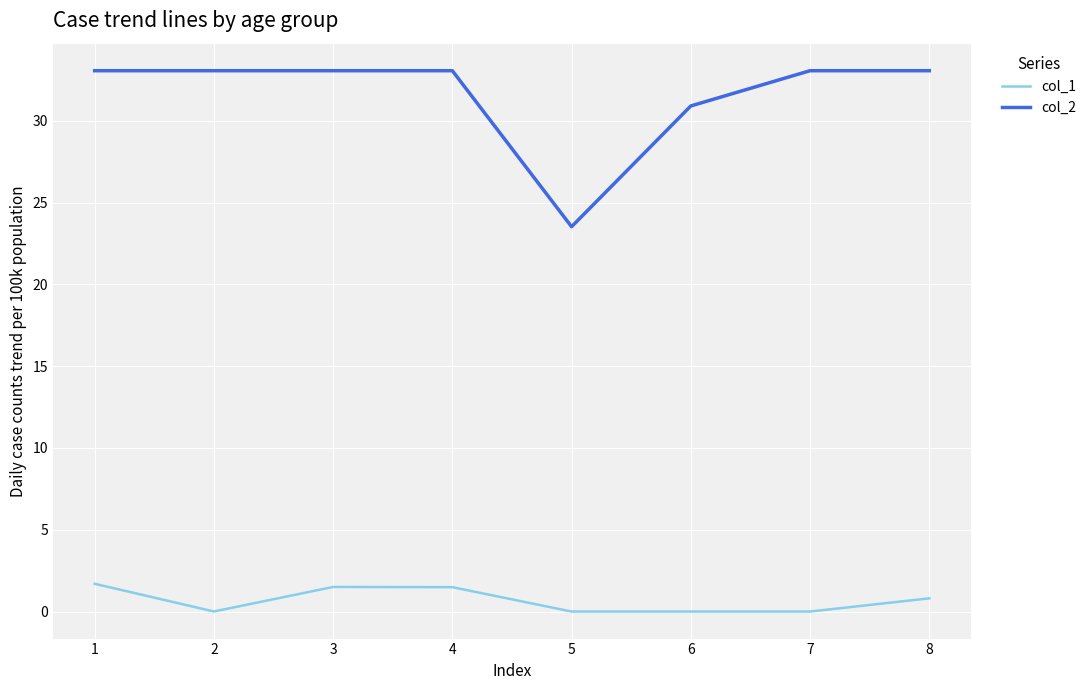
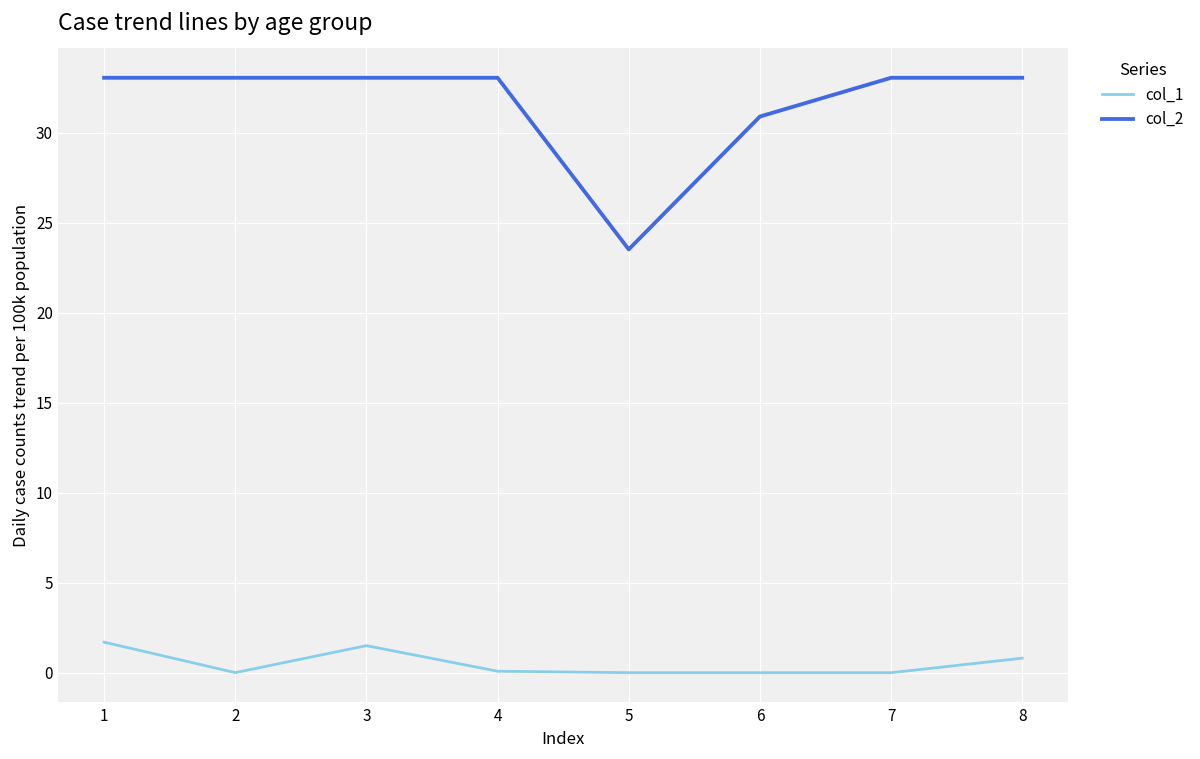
  {
    "col_1": {
      "1": 1.7,
      "2": 0.0,
      "3": 1.5,
-     "4": 1.5,
+     "4": 0.1,
      "5": 0.0,
      "6": 0.0,
      "7": 0.0,
      "8": 0.8
    },
    "col_2": {
      "1": 33.1,
      "2": 33.1,
      "3": 33.1,
      "4": 33.1,
      "5": 23.5,
      "6": 30.9,
      "7": 33.1,
      "8": 33.1
    }
  }
